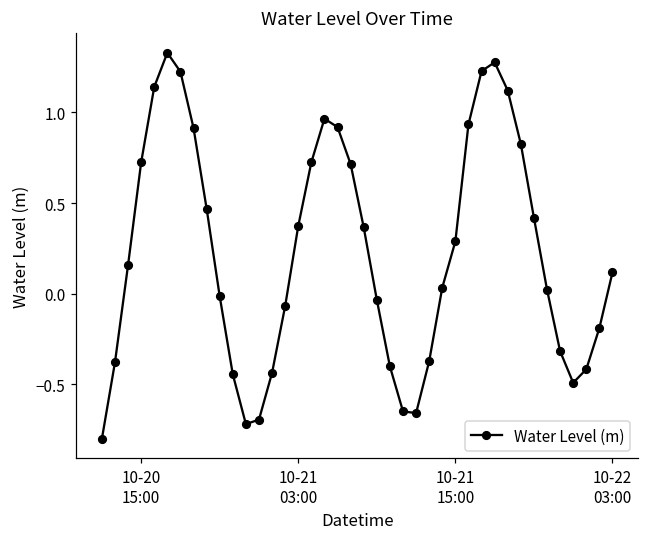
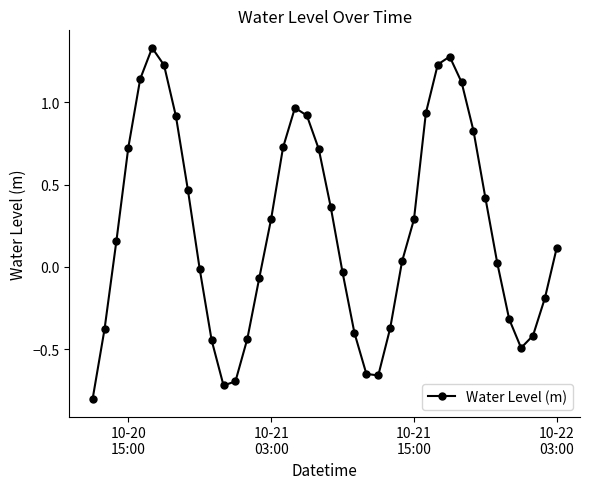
  {
    "10-20 15:00": 0.72,
-   "10-21 03:00": 0.37,
+   "10-21 03:00": 0.29,
    "10-21 15:00": 0.29,
    "10-22 03:00": 0.12
  }
